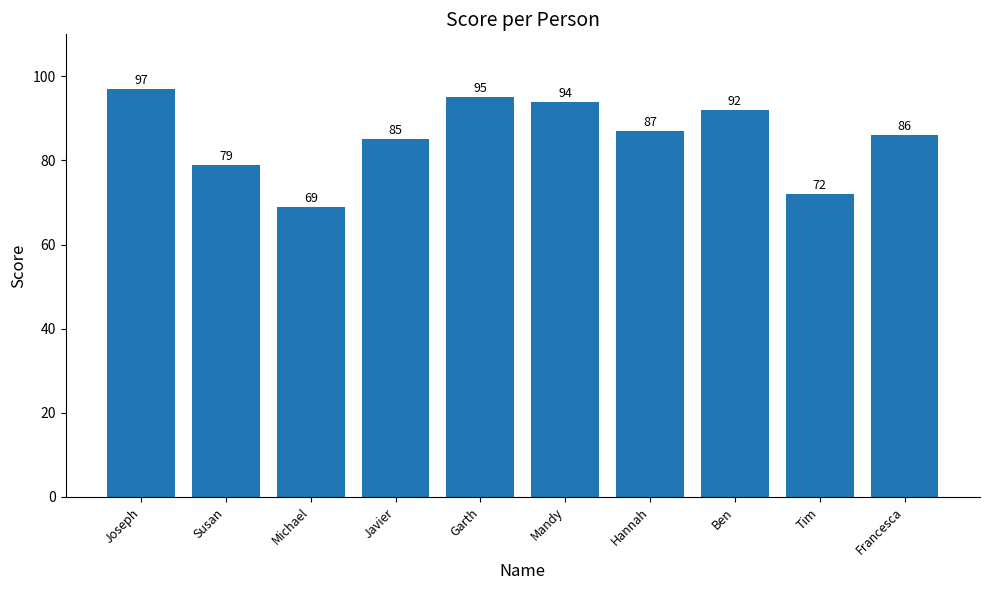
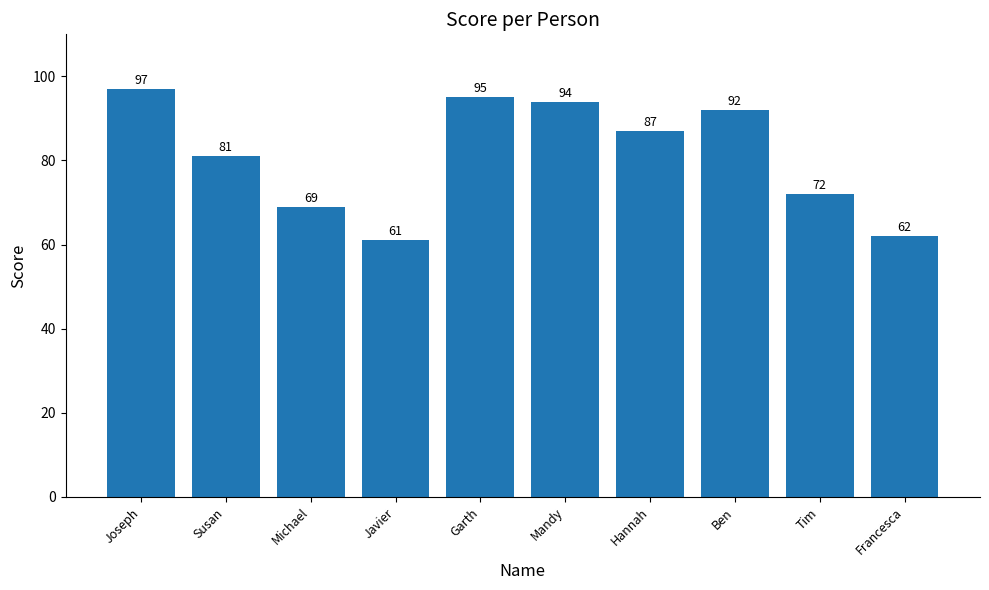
  {
    "Joseph": 97,
-   "Susan": 79,
+   "Susan": 81,
    "Michael": 69,
-   "Javier": 85,
+   "Javier": 61,
    "Garth": 95,
    "Mandy": 94,
    "Hannah": 87,
    "Ben": 92,
    "Tim": 72,
-   "Francesca": 86
+   "Francesca": 62
  }
